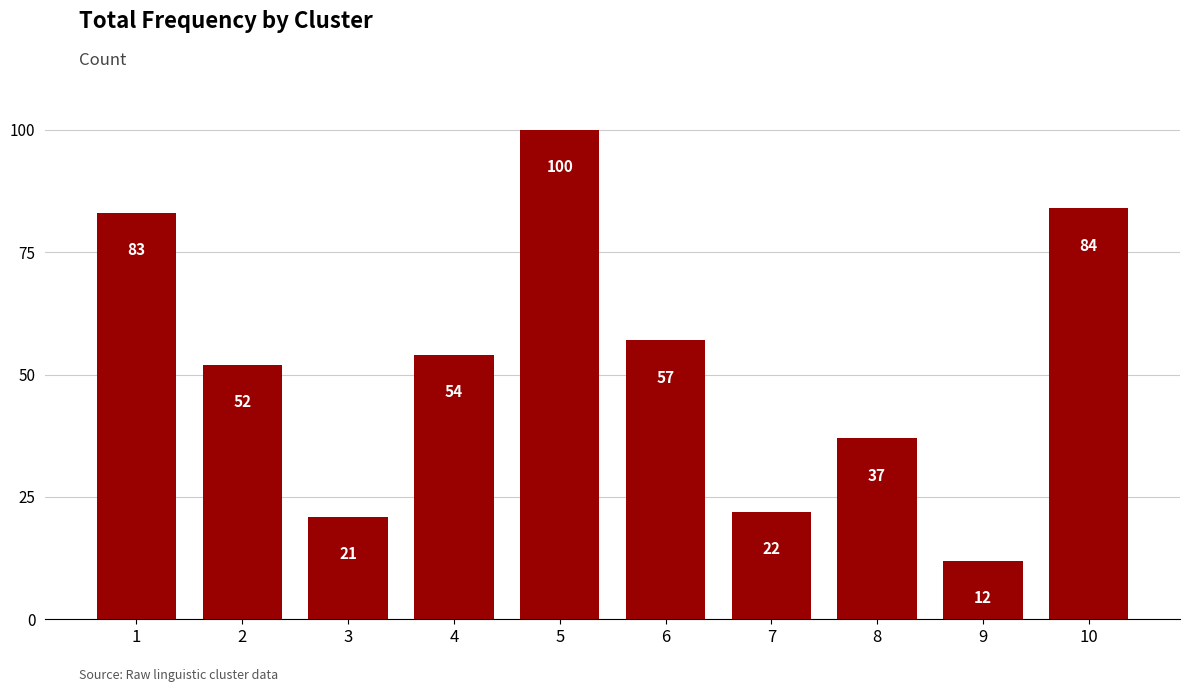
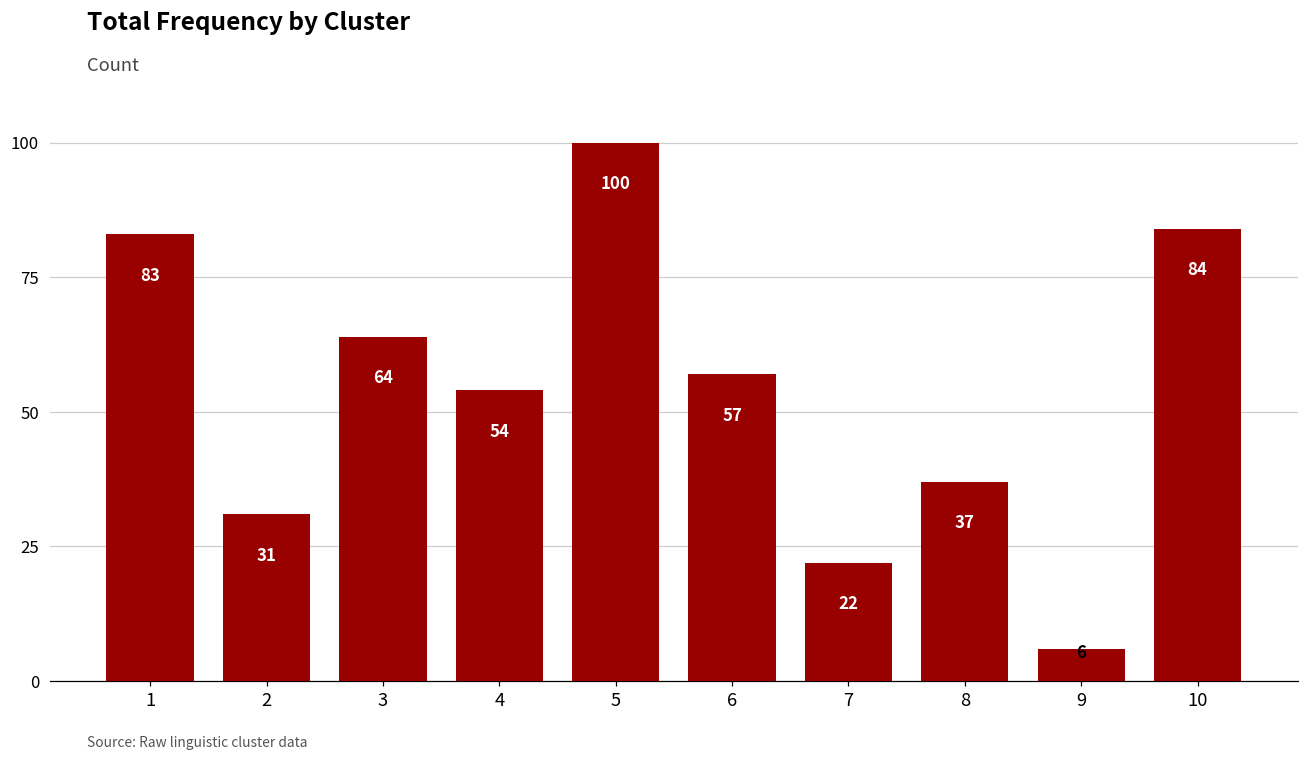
  {
    "1": 83,
-   "2": 52,
-   "3": 21,
+   "2": 31,
+   "3": 64,
    "4": 54,
    "5": 100,
    "6": 57,
    "7": 22,
    "8": 37,
-   "9": 12,
+   "9": 6,
    "10": 84
  }
